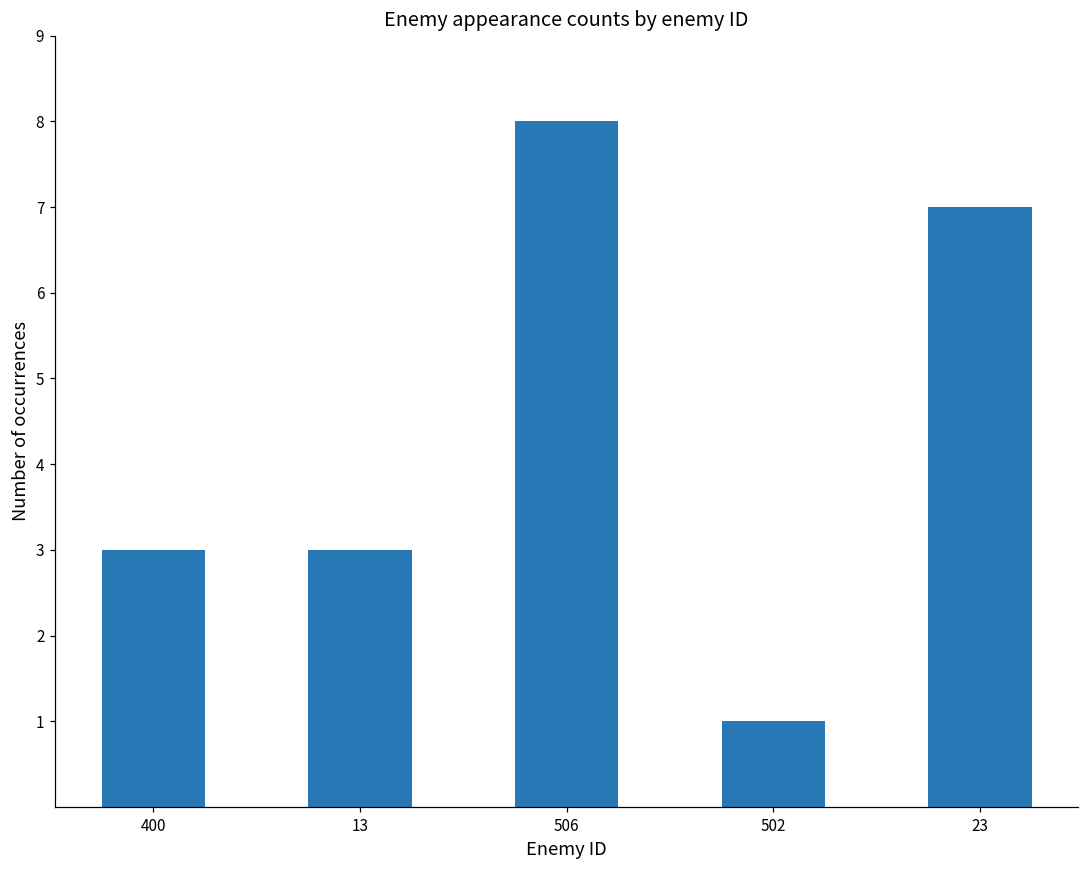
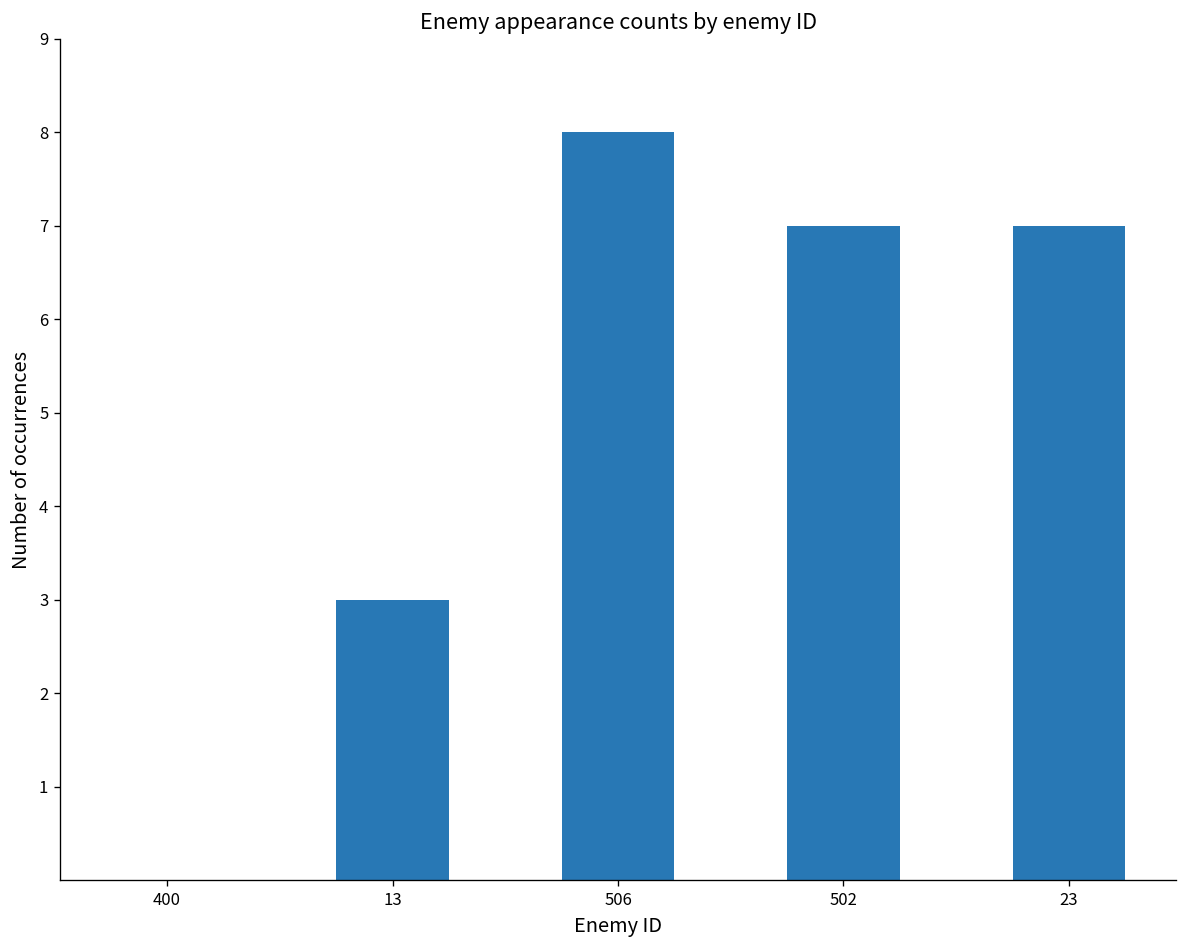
  {
-   "400": 3,
+   "400": 0,
    "13": 3,
    "506": 8,
-   "502": 1,
+   "502": 7,
    "23": 7
  }
